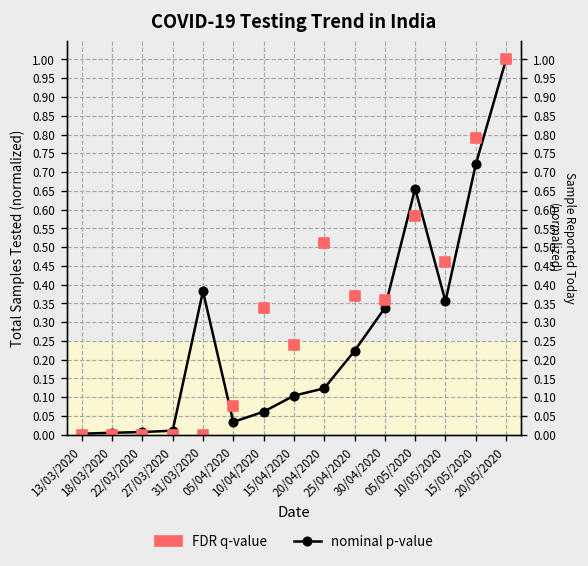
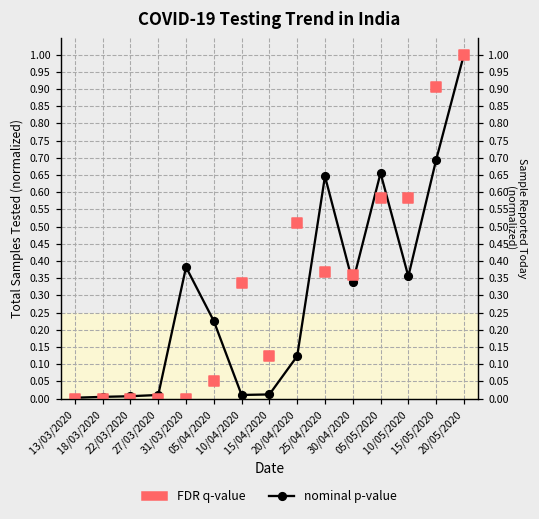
  {
    "nominal p-value": {
      "27/03/2020": 0.01,
      "31/03/2020": 0.38,
-     "05/04/2020": 0.03,
-     "10/04/2020": 0.06,
-     "15/04/2020": 0.10,
+     "05/04/2020": 0.23,
+     "10/04/2020": 0.01,
+     "15/04/2020": 0.01,
      "20/04/2020": 0.12,
-     "25/04/2020": 0.22,
+     "25/04/2020": 0.65,
      "30/04/2020": 0.34,
      "05/05/2020": 0.66,
      "10/05/2020": 0.36,
-     "15/05/2020": 0.72
+     "15/05/2020": 0.69
    },
    "FDR q-value": {
-     "05/04/2020": 0.08,
-     "15/04/2020": 0.24,
-     "10/05/2020": 0.46,
-     "15/05/2020": 0.79
+     "05/04/2020": 0.05,
+     "15/04/2020": 0.12,
+     "10/05/2020": 0.58,
+     "15/05/2020": 0.91
    }
  }
